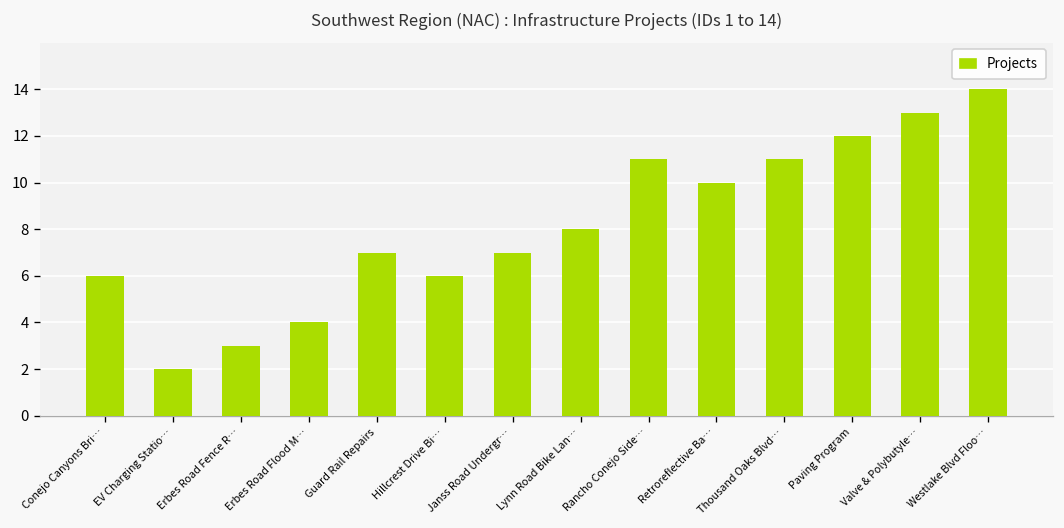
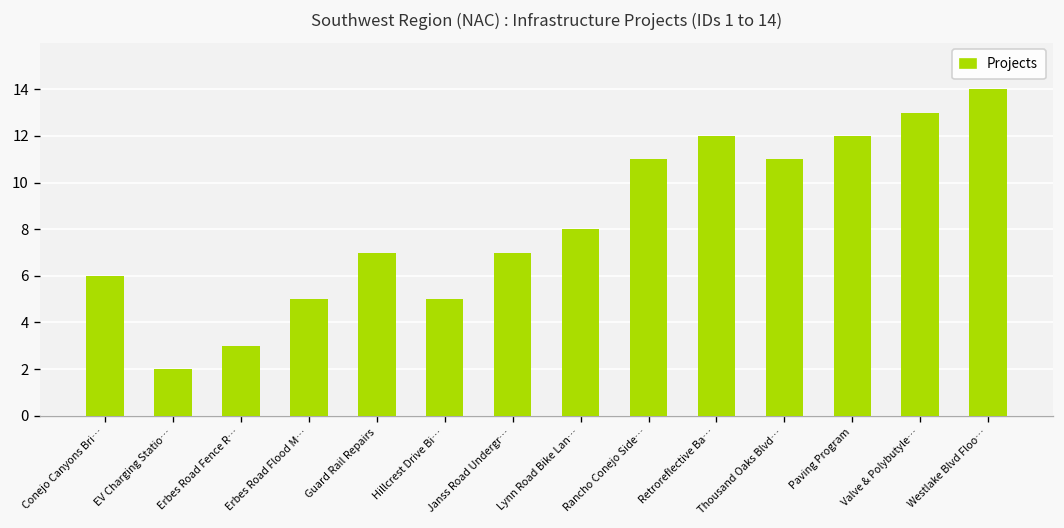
  {
    "Conejo Canyons Bri…": 6,
    "EV Charging Statio…": 2,
    "Erbes Road Fence R…": 3,
-   "Erbes Road Flood M…": 4,
+   "Erbes Road Flood M…": 5,
    "Guard Rail Repairs": 7,
-   "Hillcrest Drive Bi…": 6,
+   "Hillcrest Drive Bi…": 5,
    "Janss Road Undergr…": 7,
    "Lynn Road Bike Lan…": 8,
    "Rancho Conejo Side…": 11,
-   "Retroreflective Ba…": 10,
+   "Retroreflective Ba…": 12,
    "Thousand Oaks Blvd…": 11,
    "Paving Program": 12,
    "Valve & Polybutyle…": 13,
    "Westlake Blvd Floo…": 14
  }
